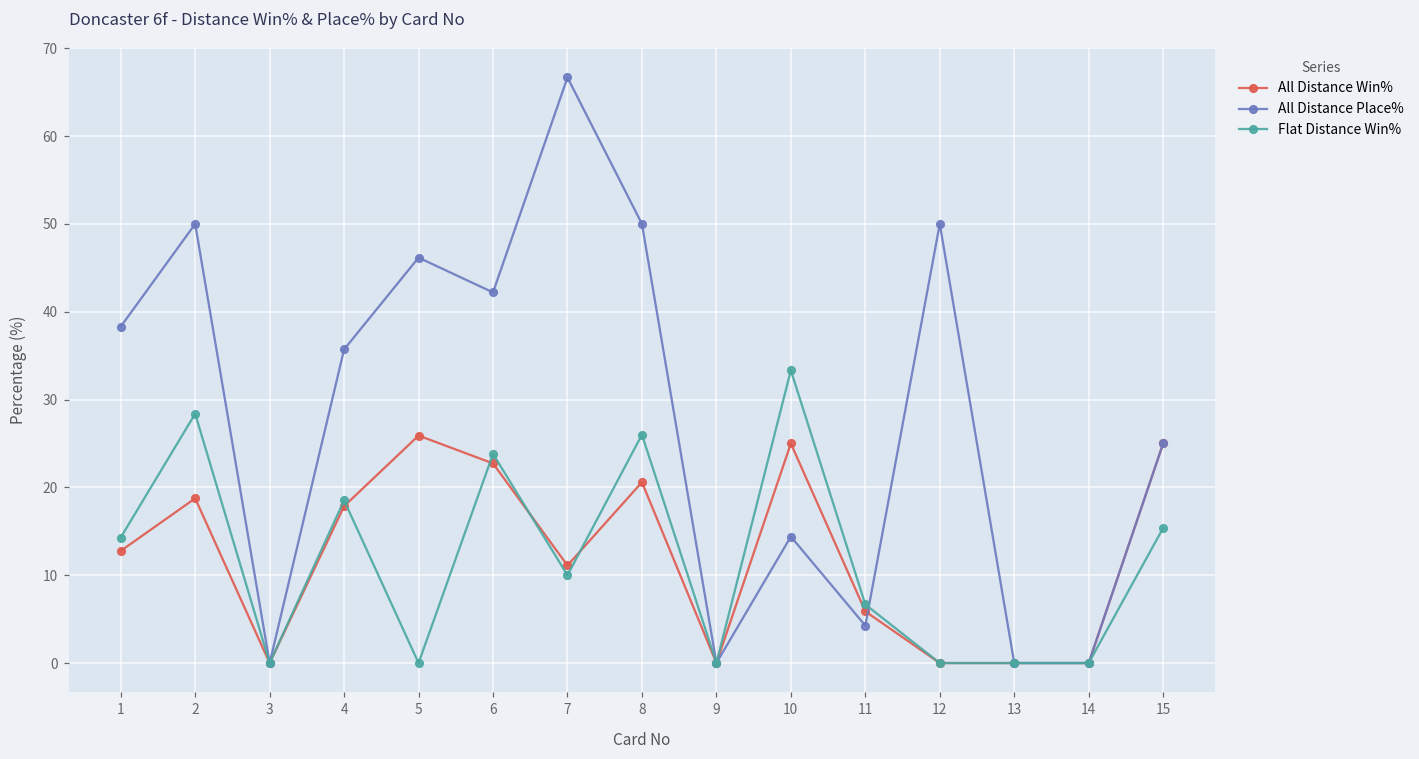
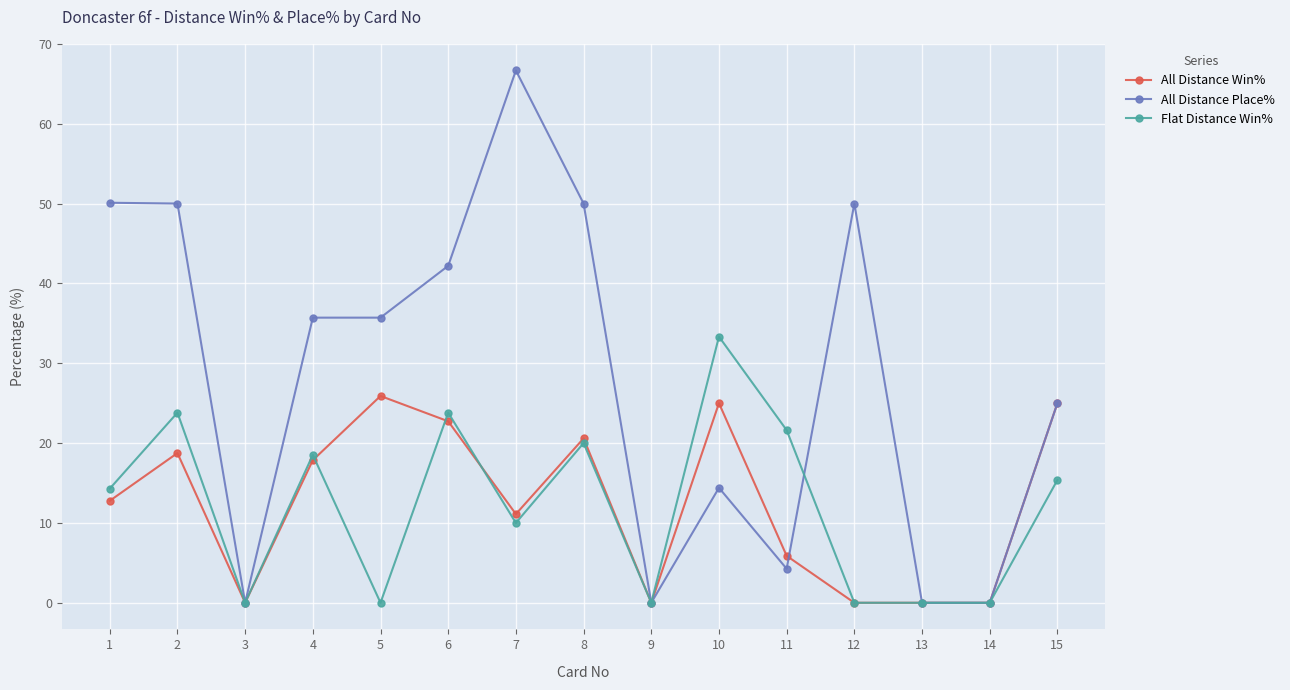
  {
    "All Distance Win%": {
      "1": 13,
      "2": 19,
      "4": 18,
      "5": 26,
      "6": 23,
      "7": 11,
      "8": 21,
      "10": 25,
      "11": 6
    },
    "All Distance Place%": {
-     "1": 38,
+     "1": 50,
      "2": 50,
      "4": 36,
-     "5": 46,
+     "5": 36,
      "6": 42,
      "7": 67,
      "8": 50,
      "10": 14,
      "11": 4,
      "12": 50
    },
    "Flat Distance Win%": {
      "1": 14,
-     "2": 28,
+     "2": 24,
      "4": 19,
      "5": 0,
      "6": 24,
      "7": 10,
-     "8": 26,
+     "8": 20,
      "10": 33,
-     "11": 7,
+     "11": 22,
      "15": 15
    }
  }
